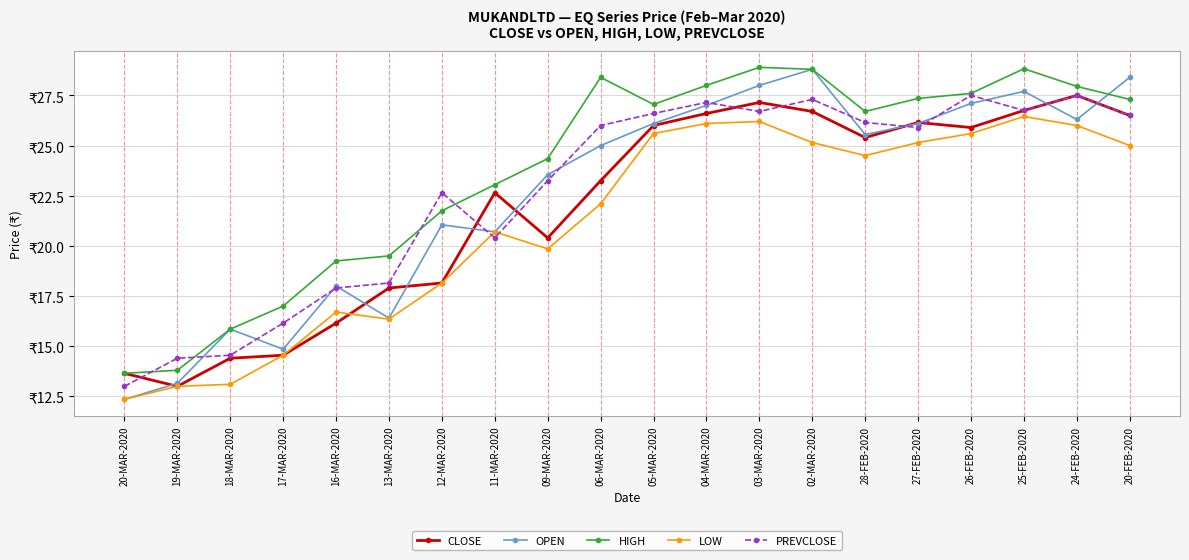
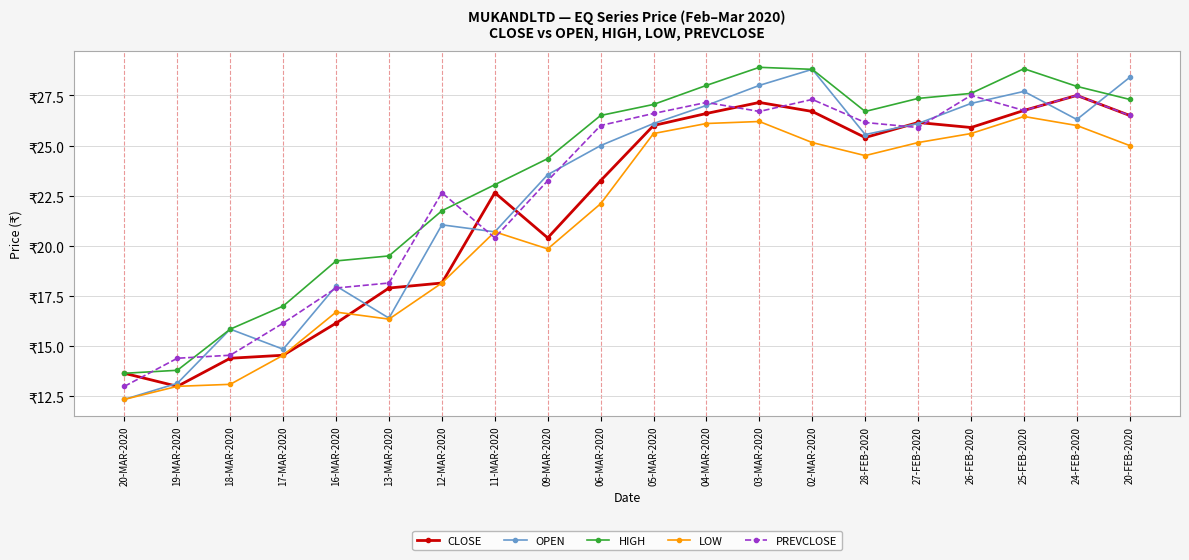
  {
    "CLOSE": {
      "18-MAR-2020": "₹14.4",
      "16-MAR-2020": "₹16.2",
      "13-MAR-2020": "₹17.9",
      "11-MAR-2020": "₹22.7",
      "09-MAR-2020": "₹20.4",
      "06-MAR-2020": "₹23.3",
      "04-MAR-2020": "₹26.6",
      "03-MAR-2020": "₹27.2",
      "02-MAR-2020": "₹26.7",
      "28-FEB-2020": "₹25.4",
      "26-FEB-2020": "₹25.9"
    },
    "OPEN": {
      "19-MAR-2020": "₹13.2",
      "17-MAR-2020": "₹14.9",
      "12-MAR-2020": "₹21.1",
      "09-MAR-2020": "₹23.6",
      "06-MAR-2020": "₹25.0",
      "04-MAR-2020": "₹27.0",
      "03-MAR-2020": "₹28.0",
      "28-FEB-2020": "₹25.6",
      "26-FEB-2020": "₹27.1",
      "25-FEB-2020": "₹27.7",
      "24-FEB-2020": "₹26.3",
      "20-FEB-2020": "₹28.4"
    },
    "HIGH": {
      "19-MAR-2020": "₹13.8",
      "17-MAR-2020": "₹17.0",
      "16-MAR-2020": "₹19.3",
      "13-MAR-2020": "₹19.5",
      "12-MAR-2020": "₹21.8",
      "11-MAR-2020": "₹23.1",
      "09-MAR-2020": "₹24.4",
-     "06-MAR-2020": "₹28.4",
+     "06-MAR-2020": "₹26.5",
      "05-MAR-2020": "₹27.1",
      "04-MAR-2020": "₹28.0",
      "03-MAR-2020": "₹28.9",
      "28-FEB-2020": "₹26.7",
      "27-FEB-2020": "₹27.4",
      "25-FEB-2020": "₹28.8",
      "24-FEB-2020": "₹28.0",
      "20-FEB-2020": "₹27.3"
    },
    "LOW": {
      "18-MAR-2020": "₹13.1",
      "16-MAR-2020": "₹16.7",
      "09-MAR-2020": "₹19.9",
      "06-MAR-2020": "₹22.1",
      "05-MAR-2020": "₹25.6",
      "04-MAR-2020": "₹26.1",
      "03-MAR-2020": "₹26.2",
      "02-MAR-2020": "₹25.2",
      "28-FEB-2020": "₹24.5",
      "27-FEB-2020": "₹25.2",
      "26-FEB-2020": "₹25.6",
      "25-FEB-2020": "₹26.5",
      "24-FEB-2020": "₹26.0",
      "20-FEB-2020": "₹25.0"
    },
    "PREVCLOSE": {
      "20-MAR-2020": "₹13.0",
      "19-MAR-2020": "₹14.4",
      "18-MAR-2020": "₹14.6",
      "17-MAR-2020": "₹16.2",
      "13-MAR-2020": "₹18.2",
      "12-MAR-2020": "₹22.7",
      "11-MAR-2020": "₹20.4",
      "09-MAR-2020": "₹23.3",
      "06-MAR-2020": "₹26.0",
      "05-MAR-2020": "₹26.6",
      "04-MAR-2020": "₹27.2",
      "03-MAR-2020": "₹26.7",
      "02-MAR-2020": "₹27.3",
      "28-FEB-2020": "₹26.2",
      "27-FEB-2020": "₹25.9"
    }
  }
